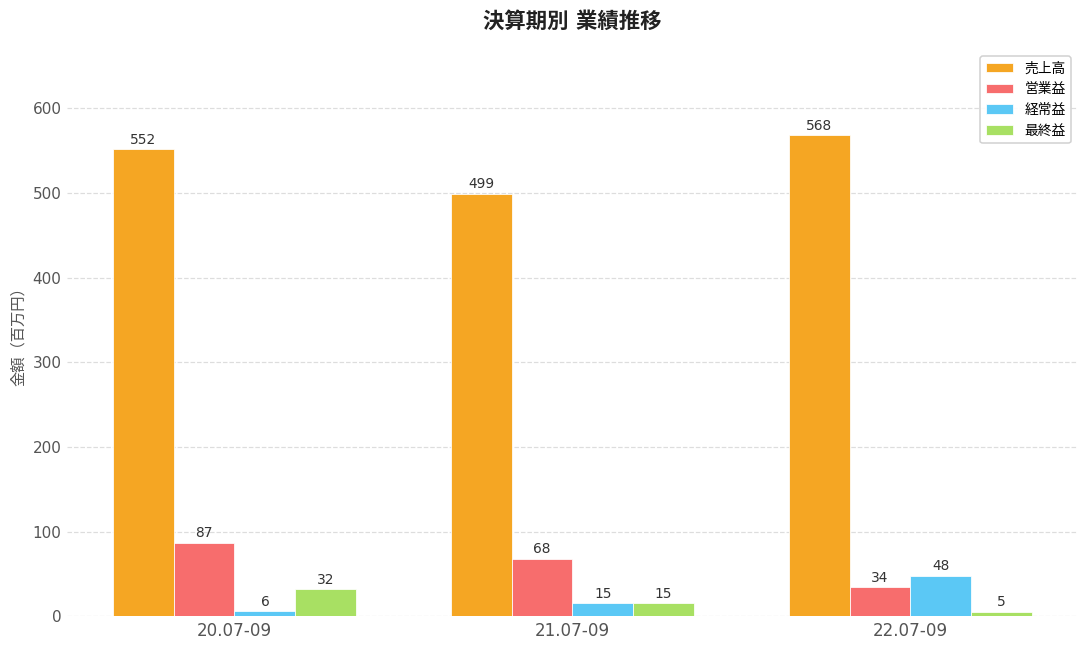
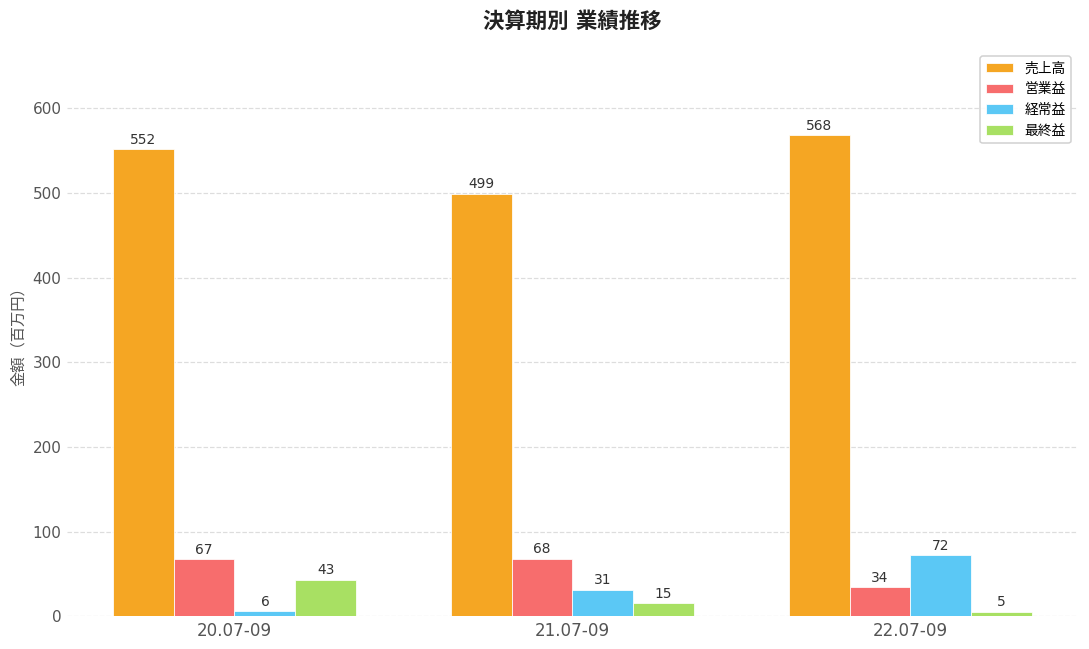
  {
    "売上高": {
      "20.07-09": 552,
      "21.07-09": 499,
      "22.07-09": 568
    },
    "営業益": {
-     "20.07-09": 87,
+     "20.07-09": 67,
      "21.07-09": 68,
      "22.07-09": 34
    },
    "経常益": {
      "20.07-09": 6,
-     "21.07-09": 15,
-     "22.07-09": 48
+     "21.07-09": 31,
+     "22.07-09": 72
    },
    "最終益": {
-     "20.07-09": 32,
+     "20.07-09": 43,
      "21.07-09": 15,
      "22.07-09": 5
    }
  }
